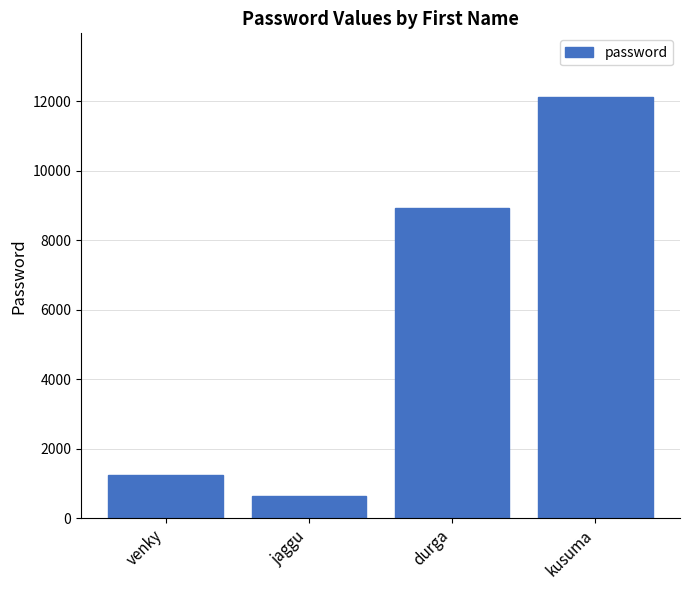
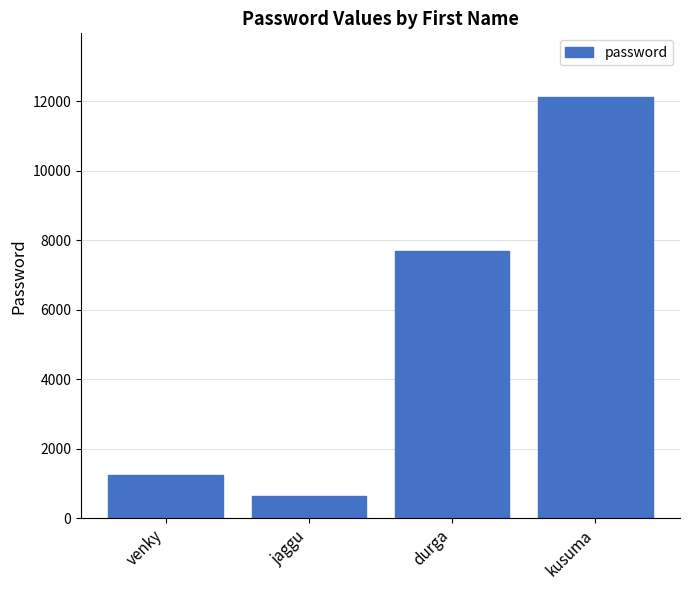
  {
    "venky": 1200,
    "jaggu": 600,
-   "durga": 8900,
+   "durga": 7700,
    "kusuma": 12100
  }
